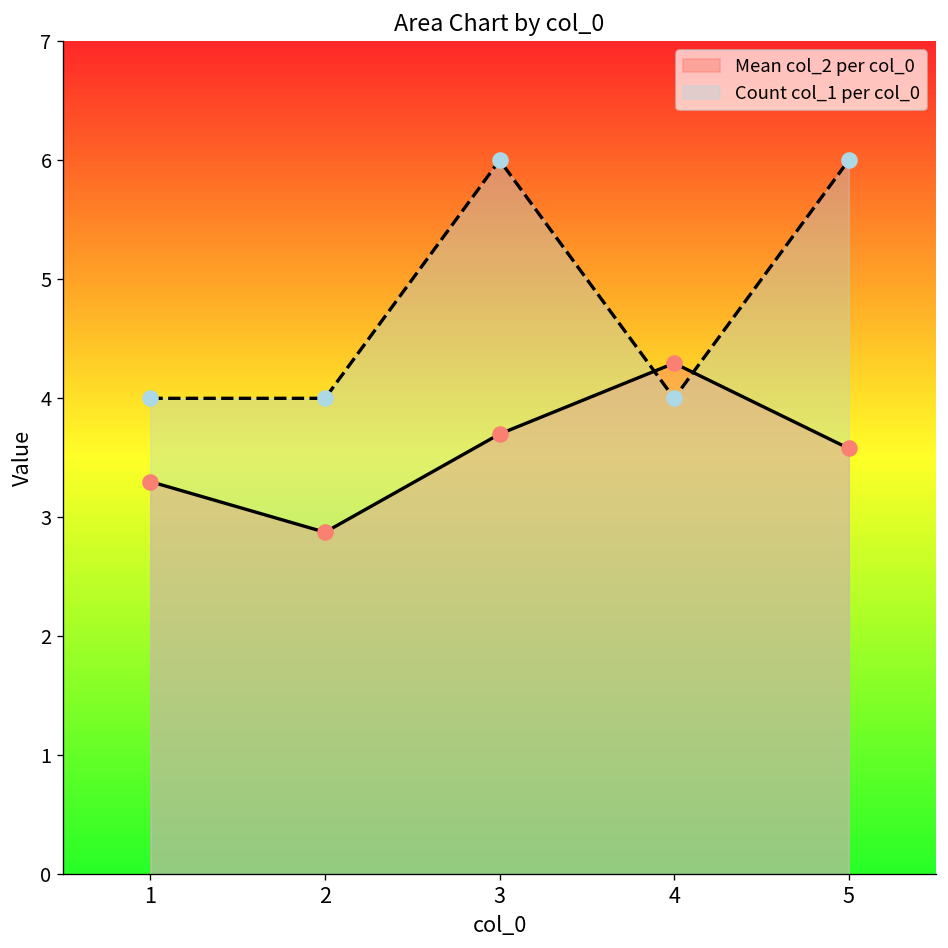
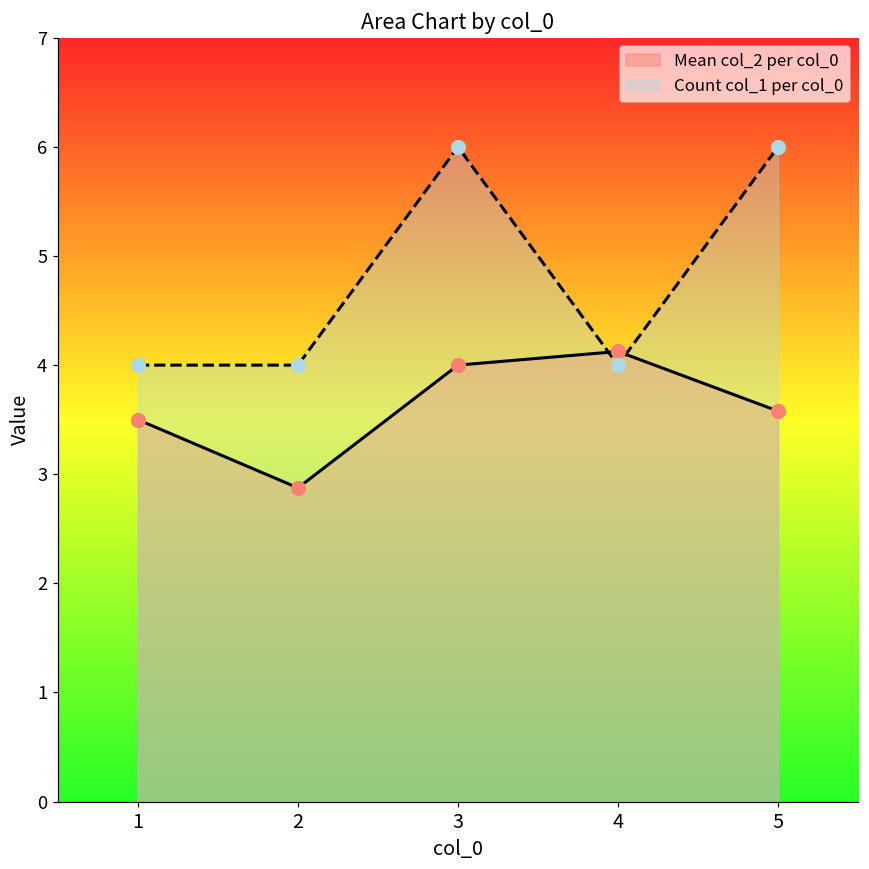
  {
    "Mean col_2 per col_0": {
-     "1": 3.3,
+     "1": 3.5,
      "2": 2.9,
-     "3": 3.7,
-     "4": 4.3,
+     "3": 4.0,
+     "4": 4.1,
      "5": 3.6
    },
    "Count col_1 per col_0": {
      "1": 4.0,
      "2": 4.0,
      "3": 6.0,
      "4": 4.0,
      "5": 6.0
    }
  }
